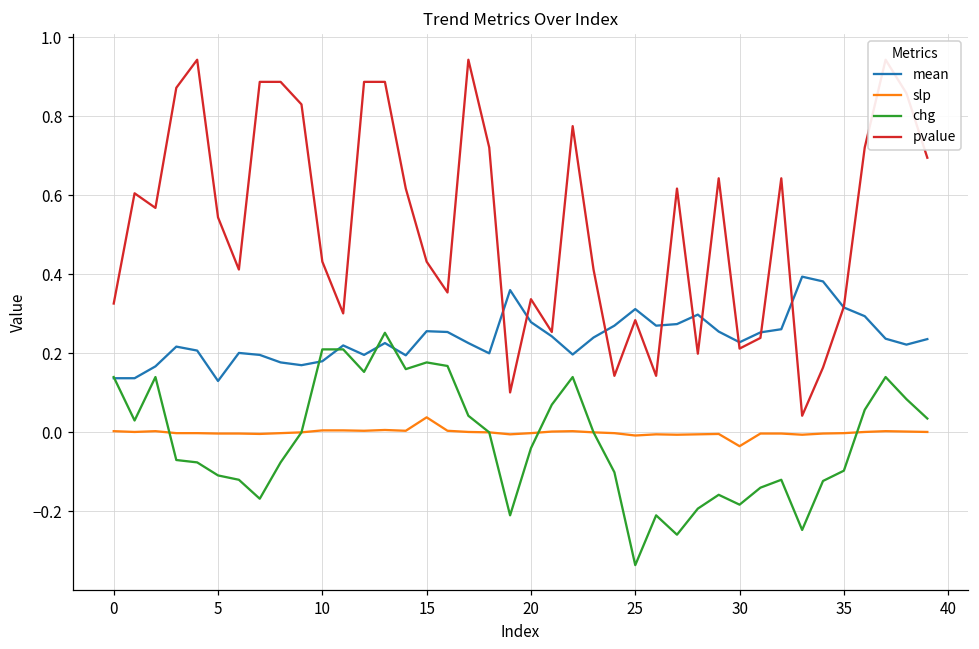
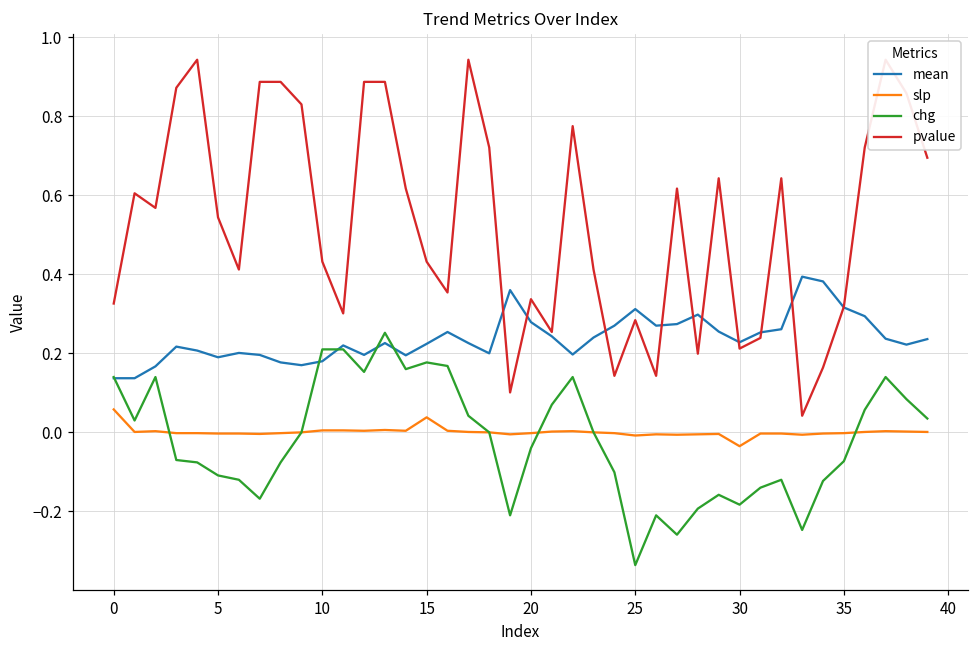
  {
    "mean": {
-     "5": 0.13,
+     "5": 0.19,
      "10": 0.18,
-     "15": 0.26,
+     "15": 0.22,
      "20": 0.28,
      "25": 0.31,
      "30": 0.23
    },
    "slp": {
-     "0": 0.00,
+     "0": 0.06,
      "5": 0.00,
      "10": 0.01,
      "15": 0.04,
      "20": 0.00,
      "25": -0.01,
      "30": -0.04,
      "35": 0.00
    },
    "chg": {
      "5": -0.11,
      "10": 0.21,
      "15": 0.18,
      "20": -0.04,
      "25": -0.34,
      "30": -0.18,
-     "35": -0.10
+     "35": -0.07
    },
    "pvalue": {
      "0": 0.33,
      "5": 0.54,
      "10": 0.43,
      "15": 0.43,
      "20": 0.34,
      "25": 0.28,
      "30": 0.21
    }
  }
